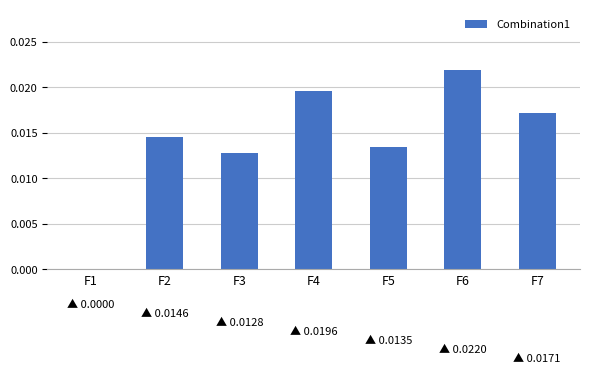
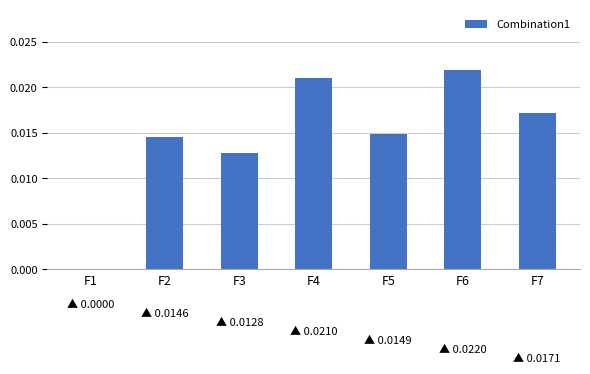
  {
-   "F4": 0.0196,
-   "F5": 0.0135
+   "F4": 0.0210,
+   "F5": 0.0149
  }
